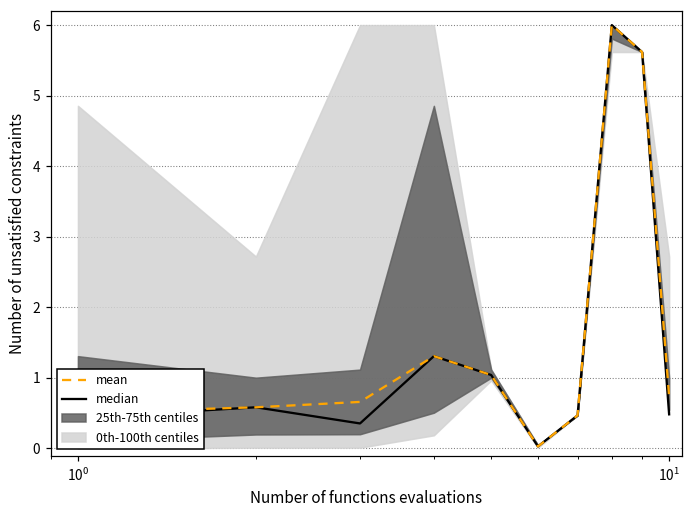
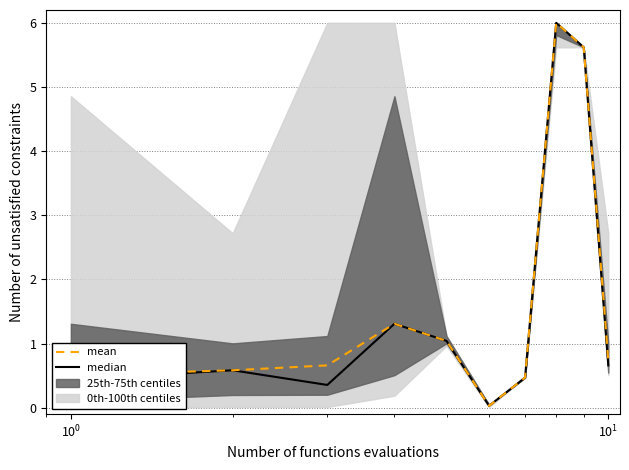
  {
    "0th-100th centiles": {
      "10^0": 4.9
    },
    "median": {
-     "10^1": 0.5
+     "10^1": 0.7
    },
    "mean": {
      "10^1": 0.7
    }
  }
